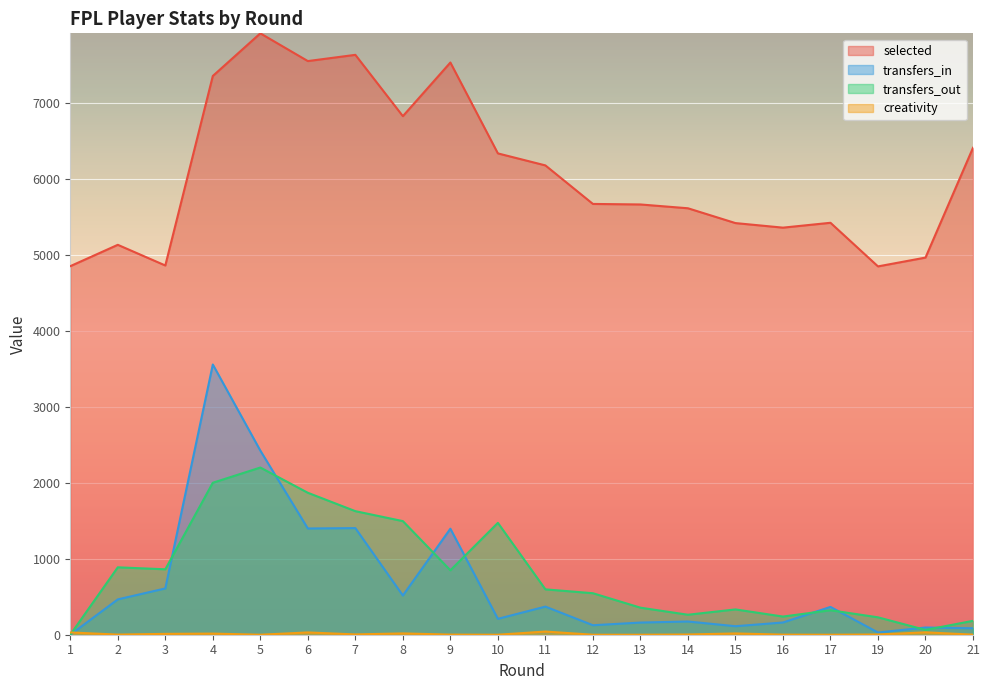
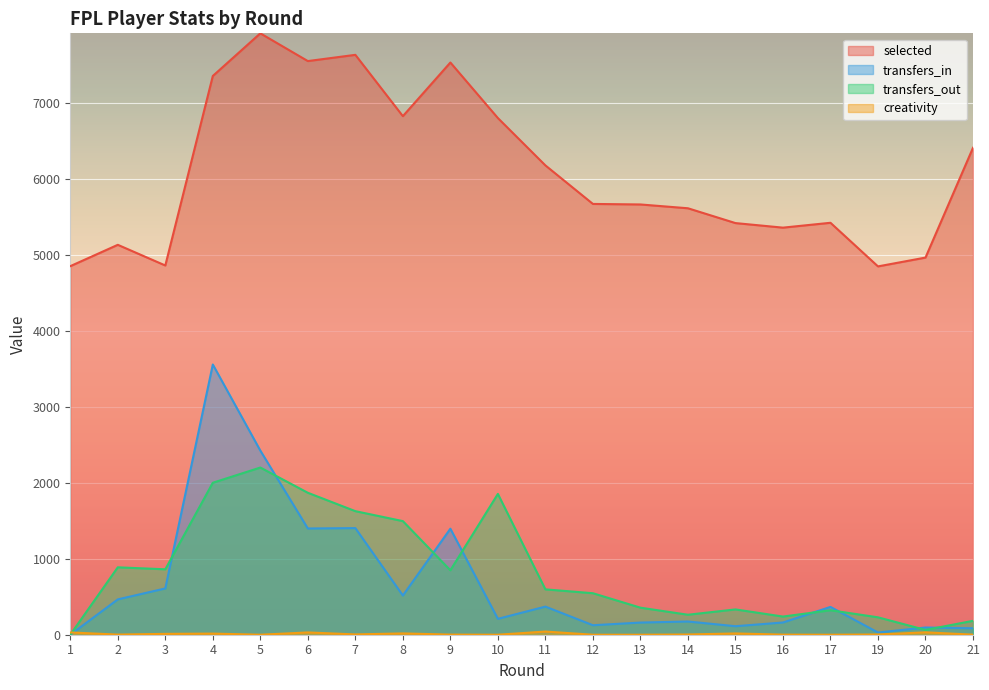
  {
    "selected": {
      "1": 4900,
      "2": 5100,
      "3": 4900,
      "4": 7400,
      "5": 7900,
      "6": 7500,
      "7": 7600,
      "8": 6800,
      "9": 7500,
-     "10": 6300,
+     "10": 6800,
      "11": 6200,
      "12": 5700,
      "13": 5700,
      "14": 5600,
      "15": 5400,
      "16": 5400,
      "17": 5400,
      "19": 4800,
      "20": 5000,
      "21": 6400
    },
    "transfers_in": {
      "2": 500,
      "3": 600,
      "4": 3600,
      "5": 2400,
      "6": 1400,
      "7": 1400,
      "8": 500,
      "9": 1400,
      "10": 200,
      "11": 400,
      "12": 100,
      "13": 200,
      "14": 200,
      "15": 100,
      "16": 200,
      "17": 400,
      "21": 100
    },
    "transfers_out": {
      "2": 900,
      "3": 900,
      "4": 2000,
      "5": 2200,
      "6": 1900,
      "7": 1600,
      "8": 1500,
      "9": 800,
-     "10": 1500,
+     "10": 1900,
      "11": 600,
      "12": 500,
      "13": 400,
      "14": 300,
      "15": 300,
      "16": 200,
      "17": 300,
      "19": 200,
      "21": 200
    },
    "creativity": {
      "2": 0,
      "3": 0,
      "4": 0,
      "5": 0,
      "6": 0,
      "7": 0,
      "8": 0,
      "9": 0,
      "10": 0,
      "11": 0,
      "12": 0,
      "13": 0,
      "14": 0,
      "15": 0,
      "16": 0,
      "17": 0,
      "21": 0
    }
  }
